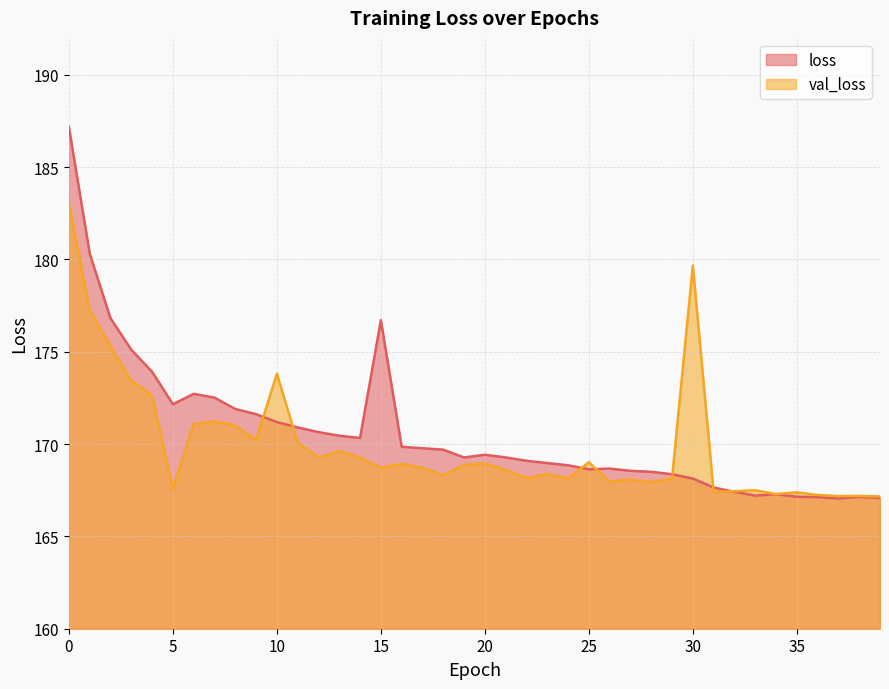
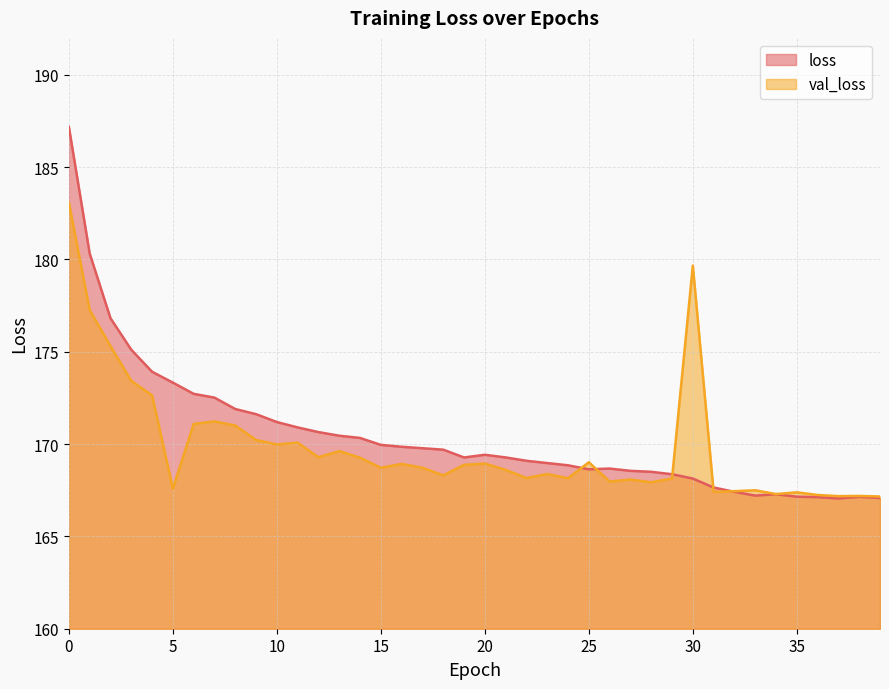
  {
    "loss": {
      "0": 187.2,
-     "5": 172.2,
+     "5": 173.3,
      "10": 171.2,
-     "15": 176.7,
+     "15": 170.0,
      "20": 169.4,
      "25": 168.6,
      "30": 168.1,
      "35": 167.1
    },
    "val_loss": {
      "0": 183.1,
      "5": 167.6,
-     "10": 173.8,
+     "10": 170.0,
      "15": 168.7,
      "20": 168.9,
      "25": 169.0,
      "30": 179.7,
      "35": 167.4
    }
  }
